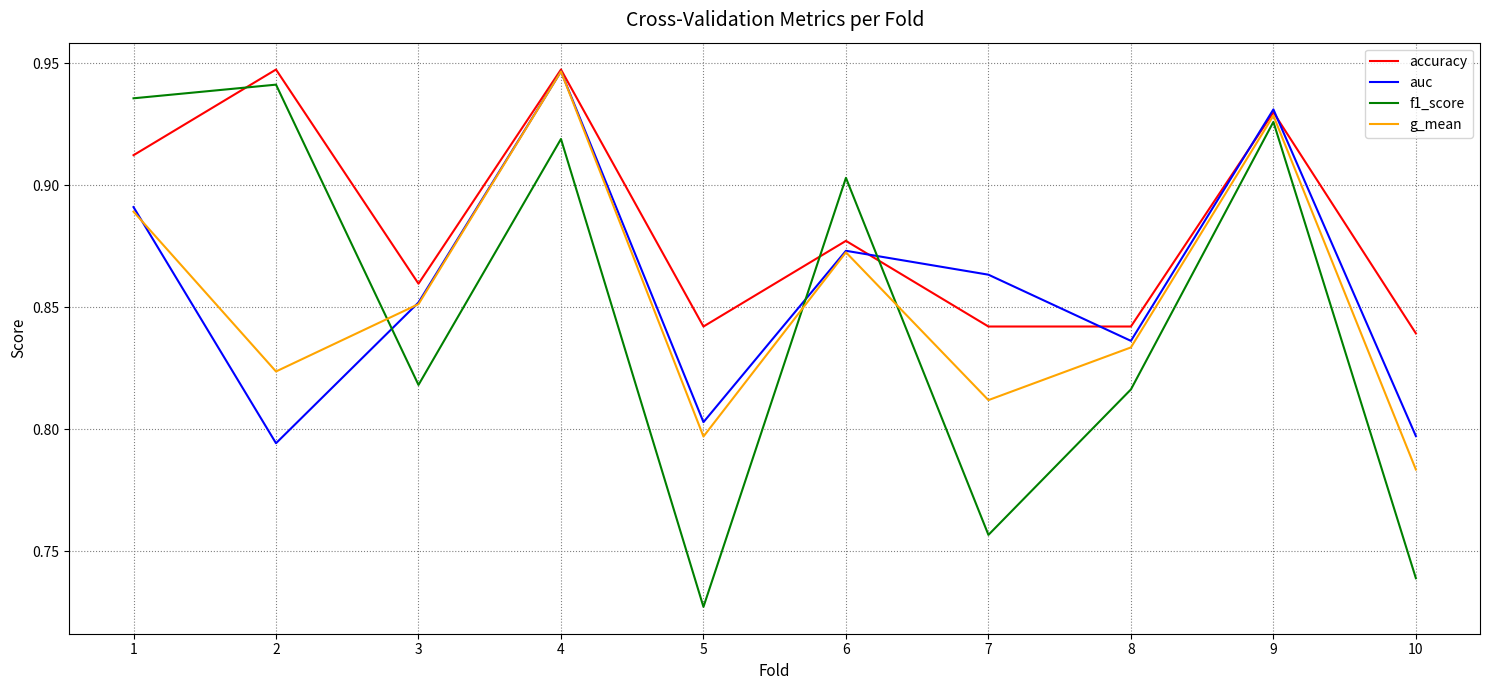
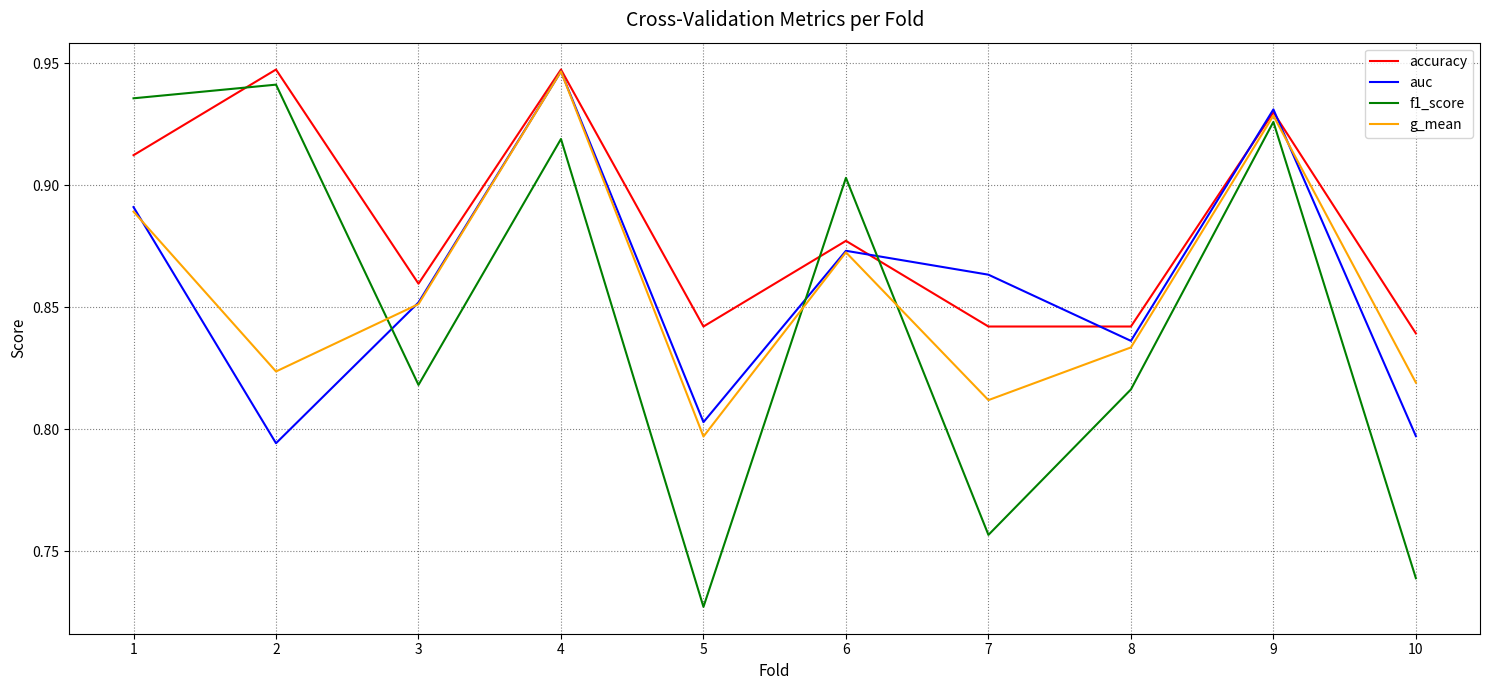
  {
    "accuracy": {
      "1": 0.912,
      "2": 0.947,
      "3": 0.860,
      "5": 0.842,
      "6": 0.877,
      "7": 0.842,
      "8": 0.842,
      "9": 0.930,
      "10": 0.839
    },
    "auc": {
      "1": 0.891,
      "2": 0.794,
      "5": 0.803,
      "7": 0.863,
      "8": 0.836,
      "9": 0.931,
      "10": 0.797
    },
    "f1_score": {
      "1": 0.936,
      "2": 0.941,
      "3": 0.818,
      "4": 0.919,
      "5": 0.727,
      "6": 0.903,
      "7": 0.757,
      "8": 0.816,
      "9": 0.926,
      "10": 0.739
    },
    "g_mean": {
      "1": 0.889,
      "2": 0.824,
      "5": 0.797,
      "7": 0.812,
      "8": 0.834,
      "9": 0.928,
-     "10": 0.784
+     "10": 0.819
    }
  }
